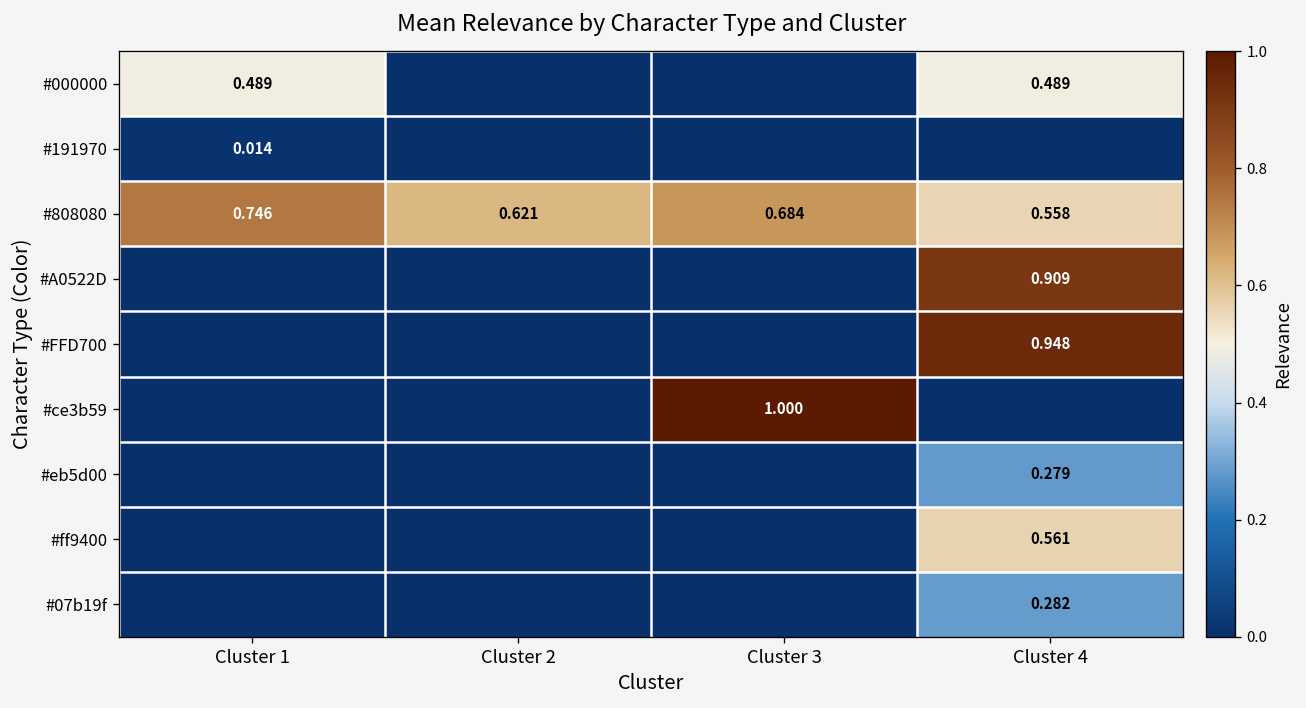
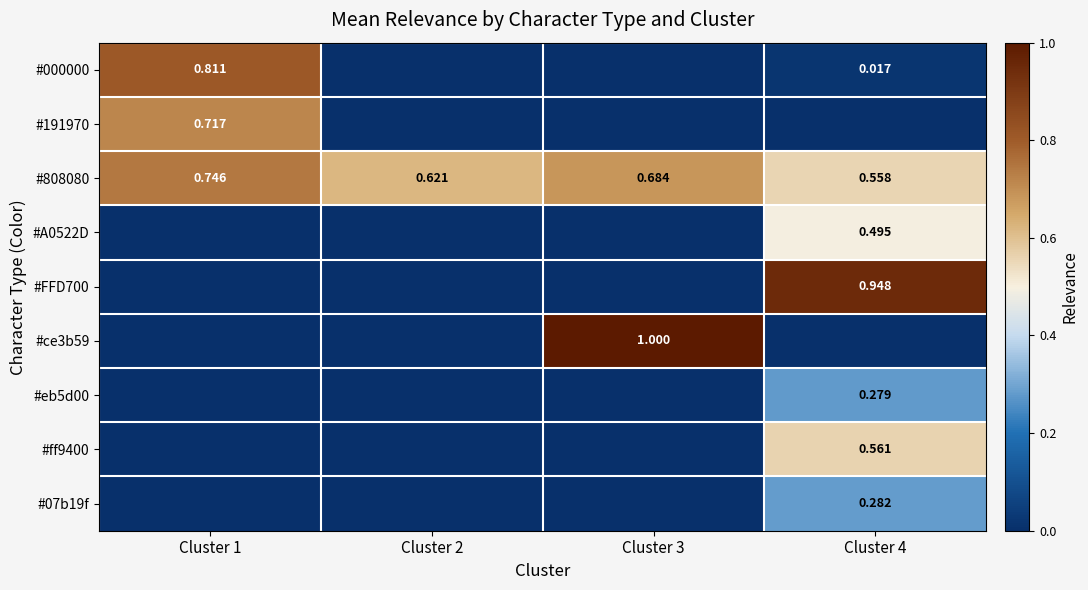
  {
    "#000000": {
-     "Cluster 1": 0.489,
-     "Cluster 4": 0.489
+     "Cluster 1": 0.811,
+     "Cluster 4": 0.017
    },
    "#191970": {
-     "Cluster 1": 0.014
+     "Cluster 1": 0.717
    },
    "#808080": {
      "Cluster 1": 0.746,
      "Cluster 2": 0.621,
      "Cluster 3": 0.684,
      "Cluster 4": 0.558
    },
    "#A0522D": {
-     "Cluster 4": 0.909
+     "Cluster 4": 0.495
    },
    "#FFD700": {
      "Cluster 4": 0.948
    },
    "#ce3b59": {
      "Cluster 3": 1.000
    },
    "#eb5d00": {
      "Cluster 4": 0.279
    },
    "#ff9400": {
      "Cluster 4": 0.561
    },
    "#07b19f": {
      "Cluster 4": 0.282
    }
  }
